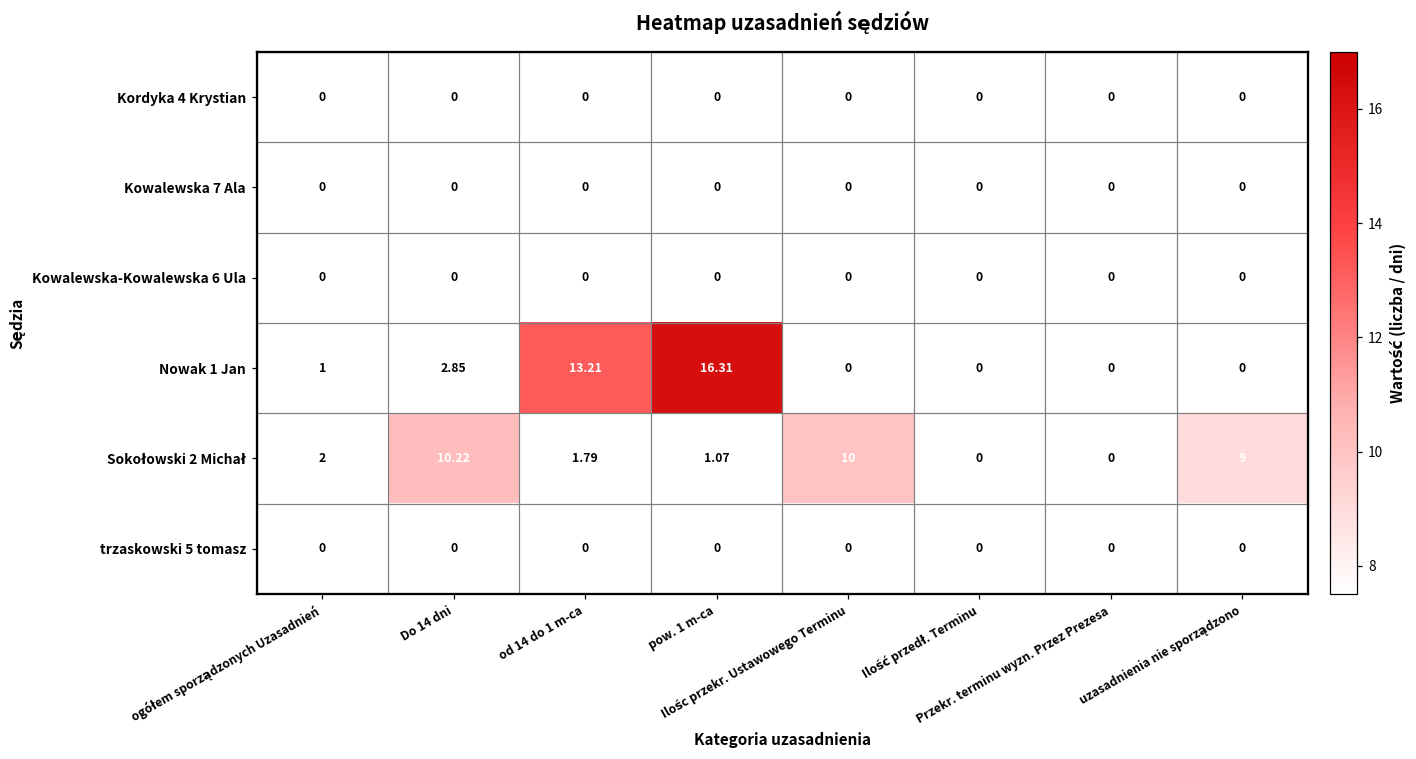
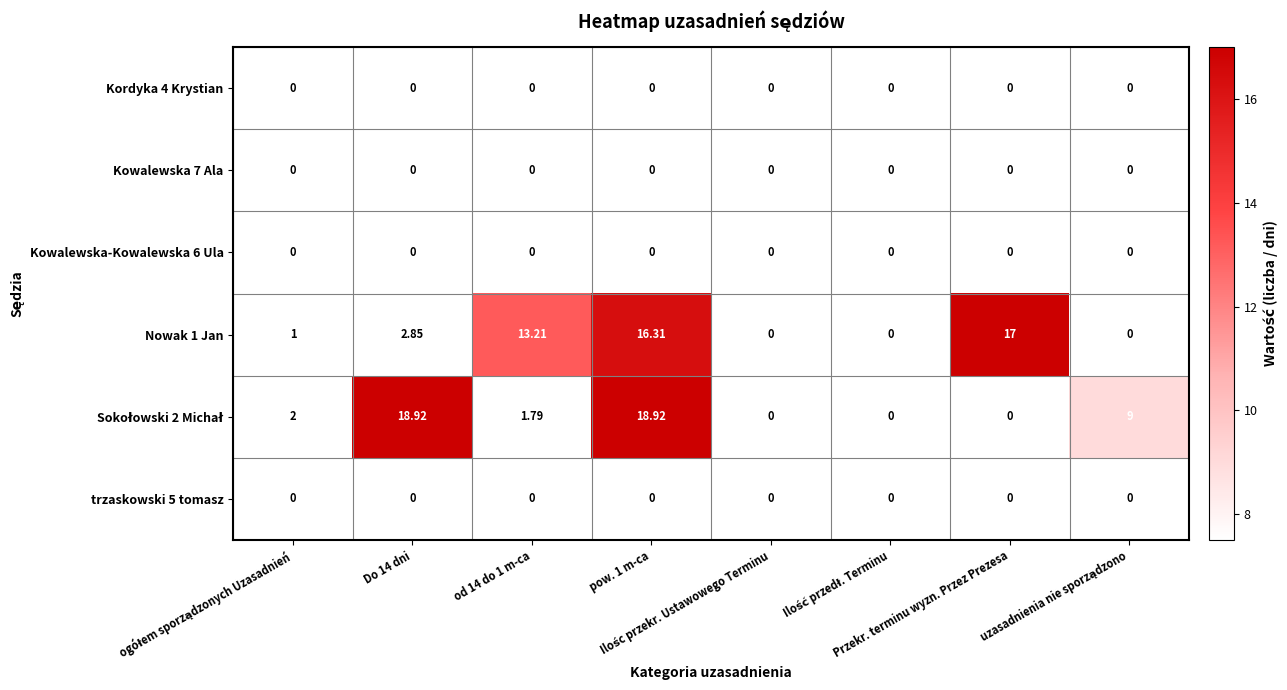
  {
    "Kordyka 4 Krystian": {
      "ogółem sporządzonych Uzasadnień": 0,
      "Do 14 dni": 0,
      "od 14 do 1 m-ca": 0,
      "pow. 1 m-ca": 0,
      "Ilośc przekr. Ustawowego Terminu": 0,
      "Ilość przedł. Terminu": 0,
      "Przekr. terminu wyzn. Przez Prezesa": 0,
      "uzasadnienia nie sporządzono": 0
    },
    "Kowalewska 7 Ala": {
      "ogółem sporządzonych Uzasadnień": 0,
      "Do 14 dni": 0,
      "od 14 do 1 m-ca": 0,
      "pow. 1 m-ca": 0,
      "Ilośc przekr. Ustawowego Terminu": 0,
      "Ilość przedł. Terminu": 0,
      "Przekr. terminu wyzn. Przez Prezesa": 0,
      "uzasadnienia nie sporządzono": 0
    },
    "Kowalewska-Kowalewska 6 Ula": {
      "ogółem sporządzonych Uzasadnień": 0,
      "Do 14 dni": 0,
      "od 14 do 1 m-ca": 0,
      "pow. 1 m-ca": 0,
      "Ilośc przekr. Ustawowego Terminu": 0,
      "Ilość przedł. Terminu": 0,
      "Przekr. terminu wyzn. Przez Prezesa": 0,
      "uzasadnienia nie sporządzono": 0
    },
    "Nowak 1 Jan": {
      "ogółem sporządzonych Uzasadnień": 1,
      "Do 14 dni": 2.85,
      "od 14 do 1 m-ca": 13.21,
      "pow. 1 m-ca": 16.31,
      "Ilośc przekr. Ustawowego Terminu": 0,
      "Ilość przedł. Terminu": 0,
-     "Przekr. terminu wyzn. Przez Prezesa": 0,
+     "Przekr. terminu wyzn. Przez Prezesa": 17,
      "uzasadnienia nie sporządzono": 0
    },
    "Sokołowski 2 Michał": {
      "ogółem sporządzonych Uzasadnień": 2,
-     "Do 14 dni": 10.22,
+     "Do 14 dni": 18.92,
      "od 14 do 1 m-ca": 1.79,
-     "pow. 1 m-ca": 1.07,
-     "Ilośc przekr. Ustawowego Terminu": 10,
+     "pow. 1 m-ca": 18.92,
+     "Ilośc przekr. Ustawowego Terminu": 0,
      "Ilość przedł. Terminu": 0,
      "Przekr. terminu wyzn. Przez Prezesa": 0
    },
    "trzaskowski 5 tomasz": {
      "ogółem sporządzonych Uzasadnień": 0,
      "Do 14 dni": 0,
      "od 14 do 1 m-ca": 0,
      "pow. 1 m-ca": 0,
      "Ilośc przekr. Ustawowego Terminu": 0,
      "Ilość przedł. Terminu": 0,
      "Przekr. terminu wyzn. Przez Prezesa": 0,
      "uzasadnienia nie sporządzono": 0
    }
  }
